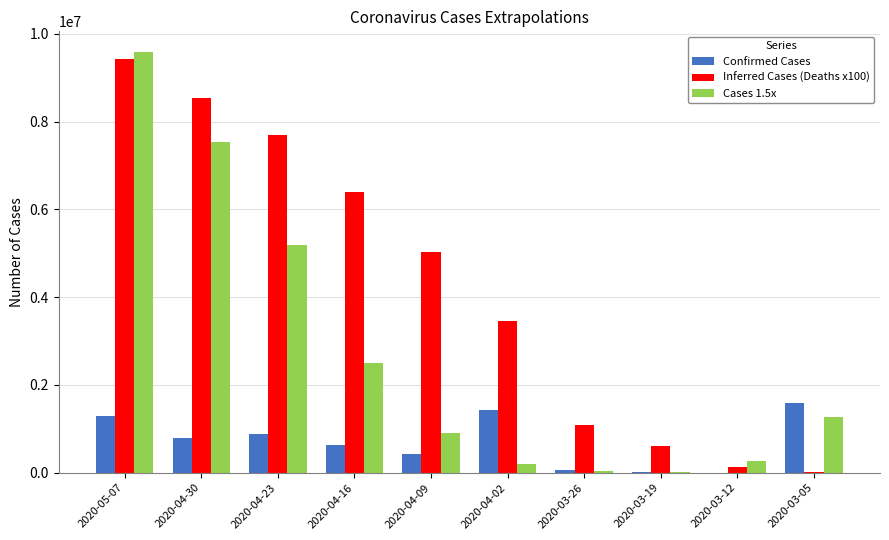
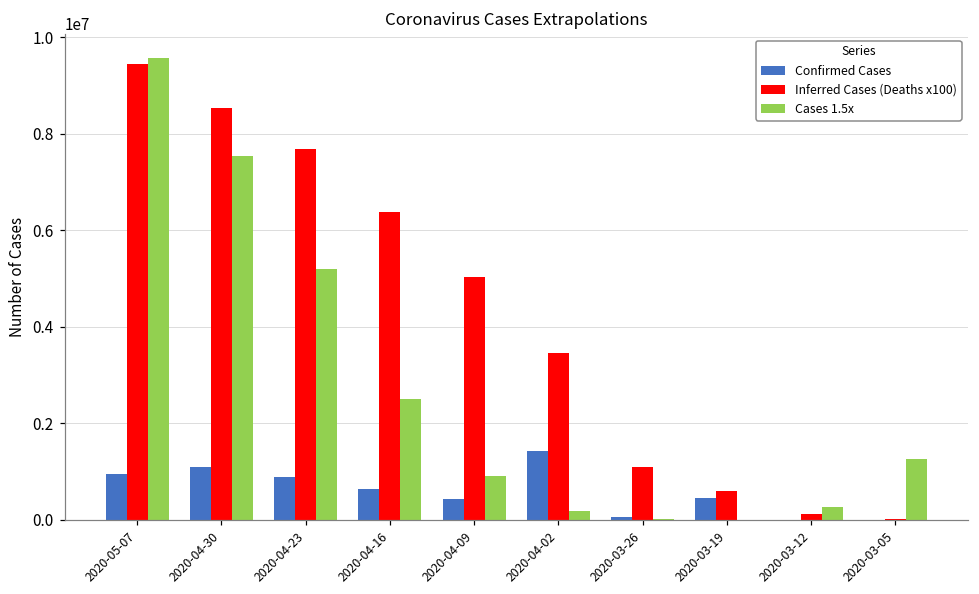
  {
    "Confirmed Cases": {
-     "2020-05-07": 1300000,
-     "2020-04-30": 800000,
+     "2020-05-07": 1000000,
+     "2020-04-30": 1100000,
      "2020-04-23": 900000,
      "2020-04-16": 600000,
      "2020-04-09": 400000,
      "2020-04-02": 1400000,
      "2020-03-26": 100000,
-     "2020-03-19": 0,
-     "2020-03-05": 1600000
+     "2020-03-19": 400000,
+     "2020-03-05": 0
    },
    "Inferred Cases (Deaths x100)": {
      "2020-05-07": 9400000,
      "2020-04-30": 8500000,
      "2020-04-23": 7700000,
      "2020-04-16": 6400000,
      "2020-04-09": 5000000,
      "2020-04-02": 3500000,
      "2020-03-26": 1100000,
      "2020-03-19": 600000,
      "2020-03-12": 100000
    },
    "Cases 1.5x": {
      "2020-05-07": 9600000,
      "2020-04-30": 7500000,
      "2020-04-23": 5200000,
      "2020-04-16": 2500000,
      "2020-04-09": 900000,
      "2020-04-02": 200000,
      "2020-03-12": 300000,
      "2020-03-05": 1300000
    }
  }
